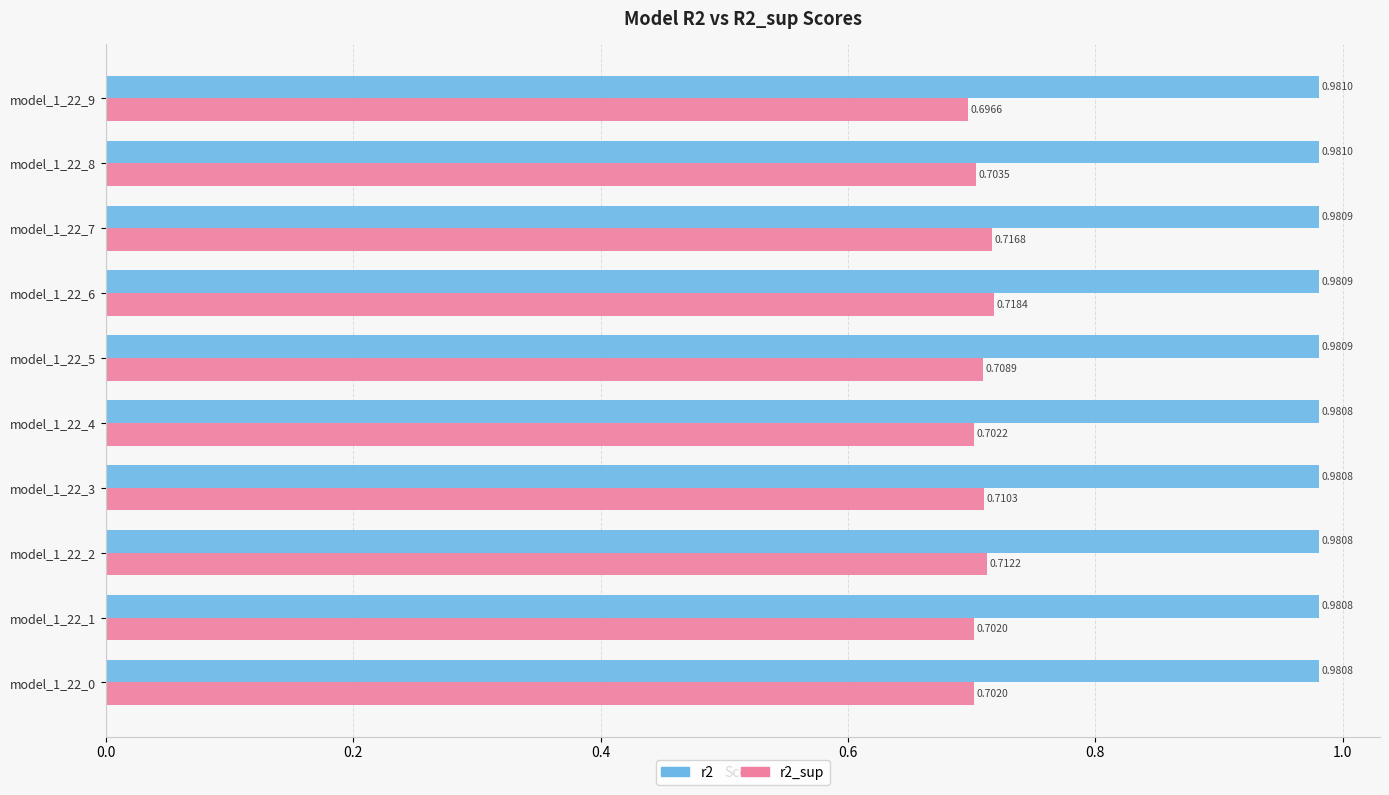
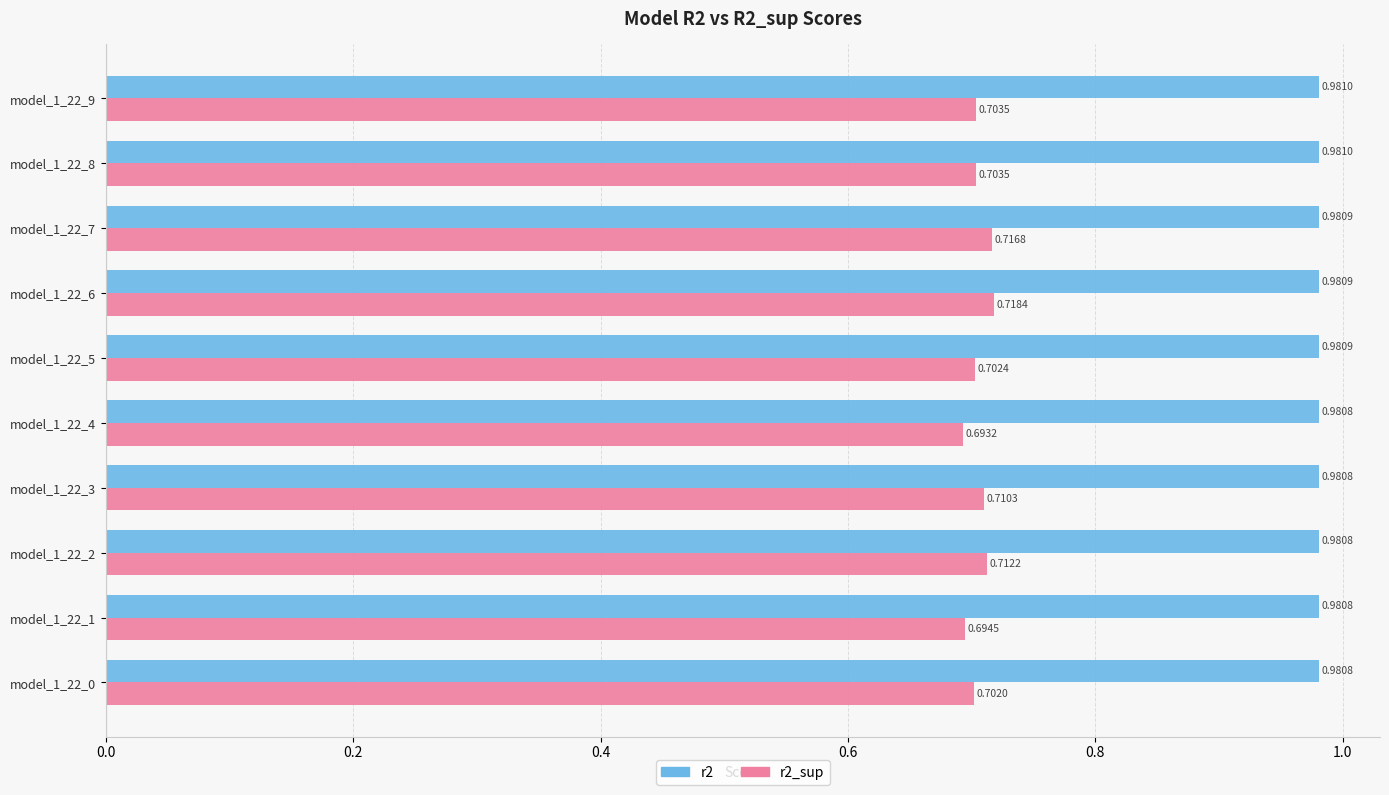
  {
    "r2": {
      "model_1_22_9": 0.9810,
      "model_1_22_8": 0.9810,
      "model_1_22_7": 0.9809,
      "model_1_22_6": 0.9809,
      "model_1_22_5": 0.9809,
      "model_1_22_4": 0.9808,
      "model_1_22_3": 0.9808,
      "model_1_22_2": 0.9808,
      "model_1_22_1": 0.9808,
      "model_1_22_0": 0.9808
    },
    "r2_sup": {
-     "model_1_22_9": 0.6966,
+     "model_1_22_9": 0.7035,
      "model_1_22_8": 0.7035,
      "model_1_22_7": 0.7168,
      "model_1_22_6": 0.7184,
-     "model_1_22_5": 0.7089,
-     "model_1_22_4": 0.7022,
+     "model_1_22_5": 0.7024,
+     "model_1_22_4": 0.6932,
      "model_1_22_3": 0.7103,
      "model_1_22_2": 0.7122,
-     "model_1_22_1": 0.7020,
+     "model_1_22_1": 0.6945,
      "model_1_22_0": 0.7020
    }
  }
